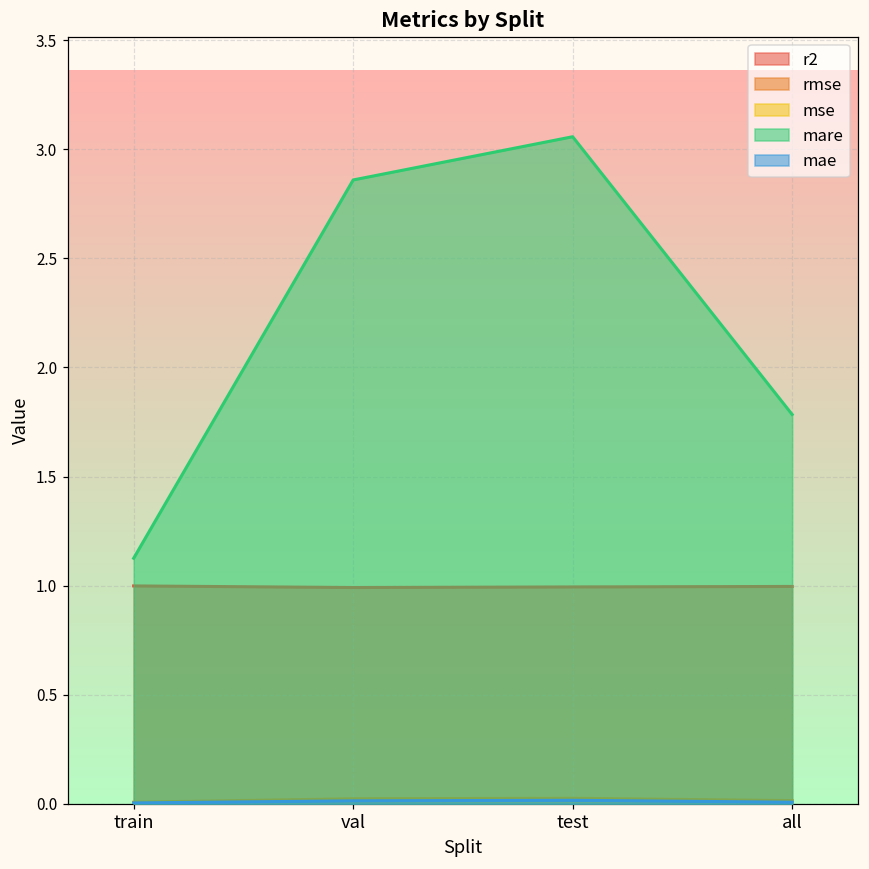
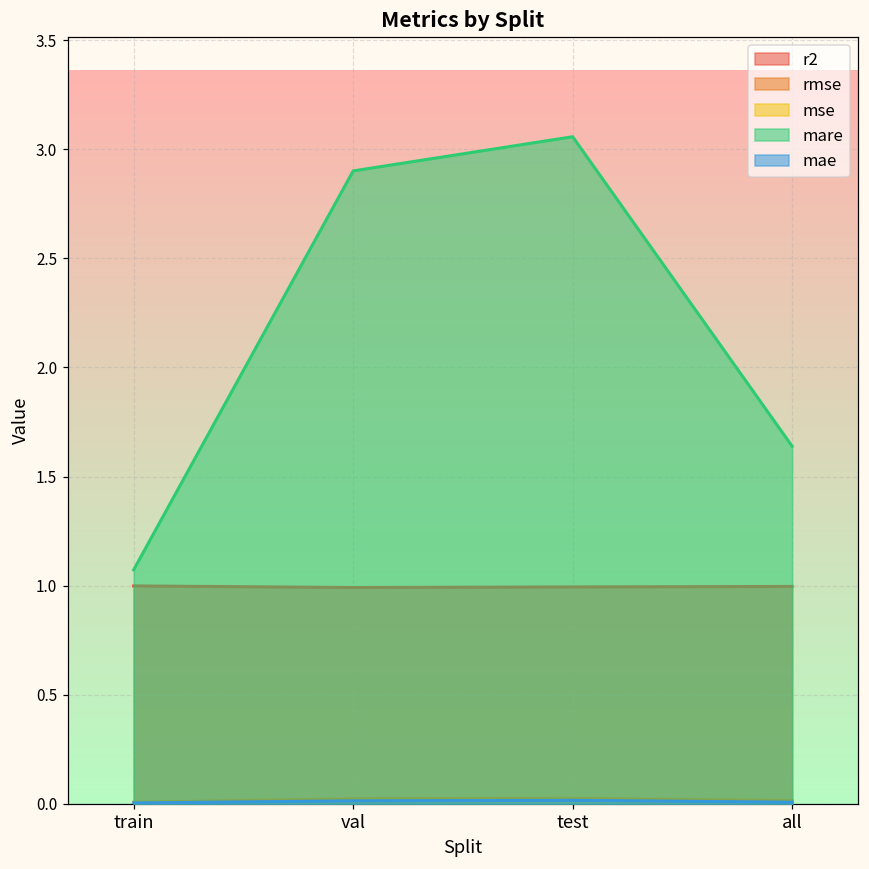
  {
    "mse": {
      "val": 0.00,
      "test": 0.00
    },
    "mare": {
-     "train": 1.13,
-     "val": 2.86,
+     "train": 1.07,
+     "val": 2.90,
      "test": 3.06,
-     "all": 1.78
+     "all": 1.64
    }
  }
